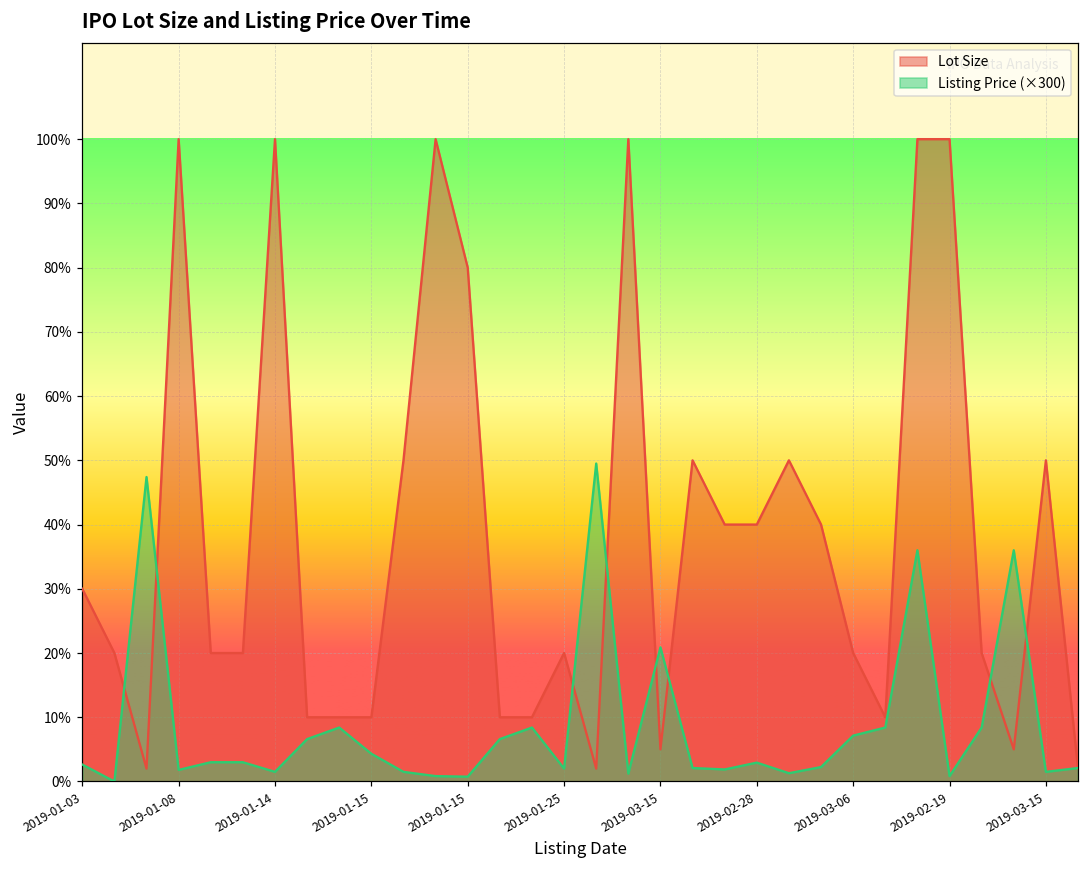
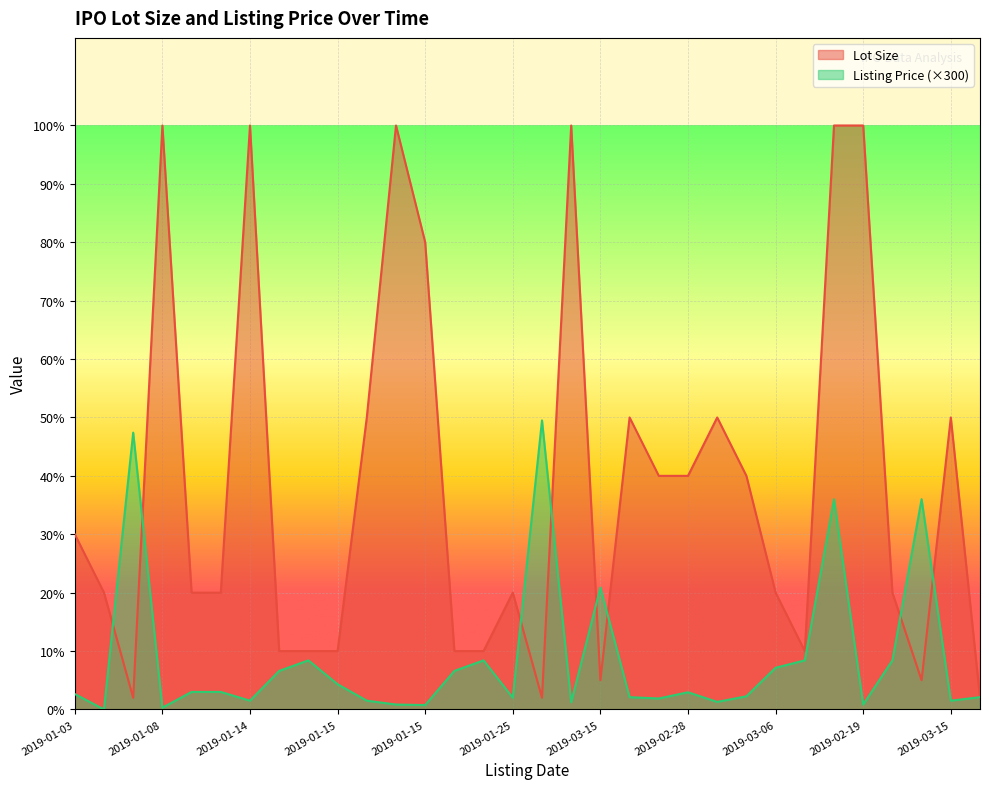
  {
    "Lot Size": {
      "2019-01-08": "100%",
      "2019-01-14": "100%",
      "2019-01-25": "20%"
    },
    "Listing Price (×300)": {
-     "2019-01-08": "2%",
+     "2019-01-08": "0%",
      "2019-01-14": "2%",
      "2019-01-25": "2%"
    }
  }
